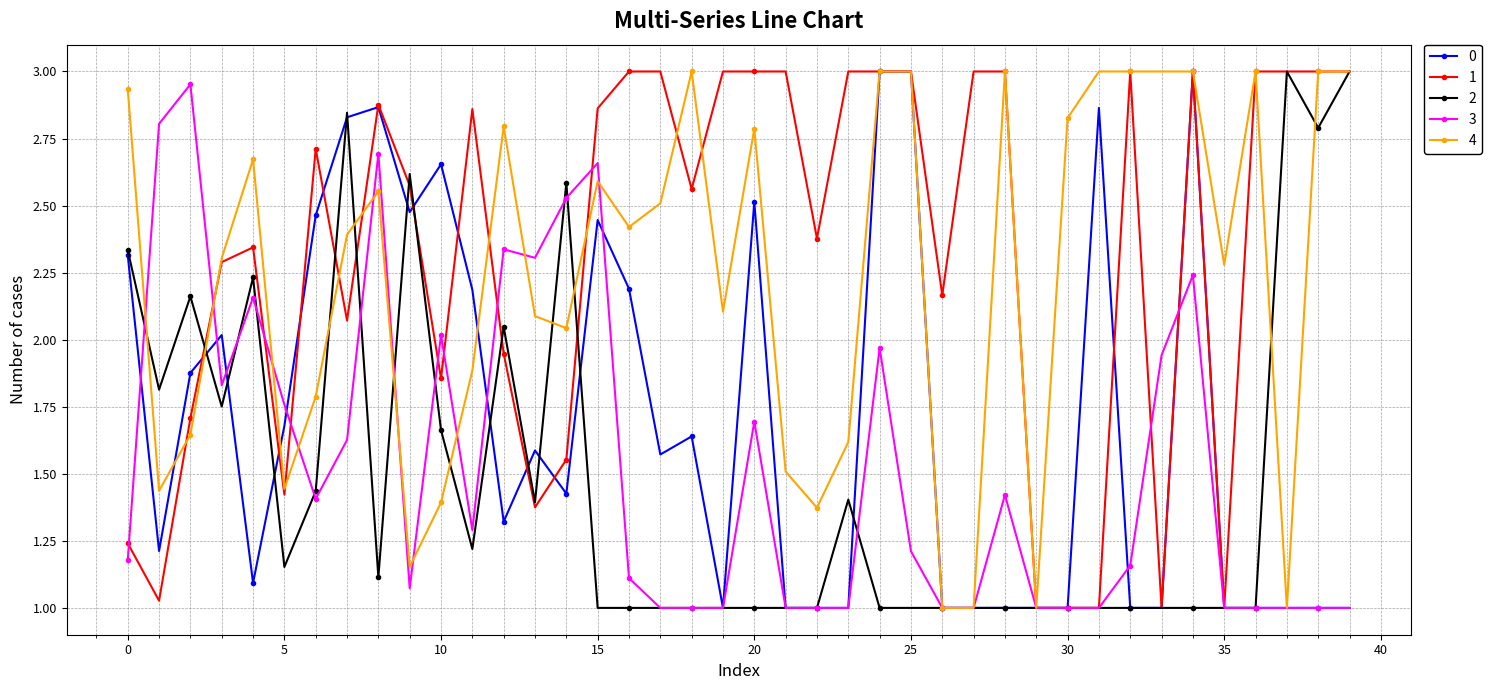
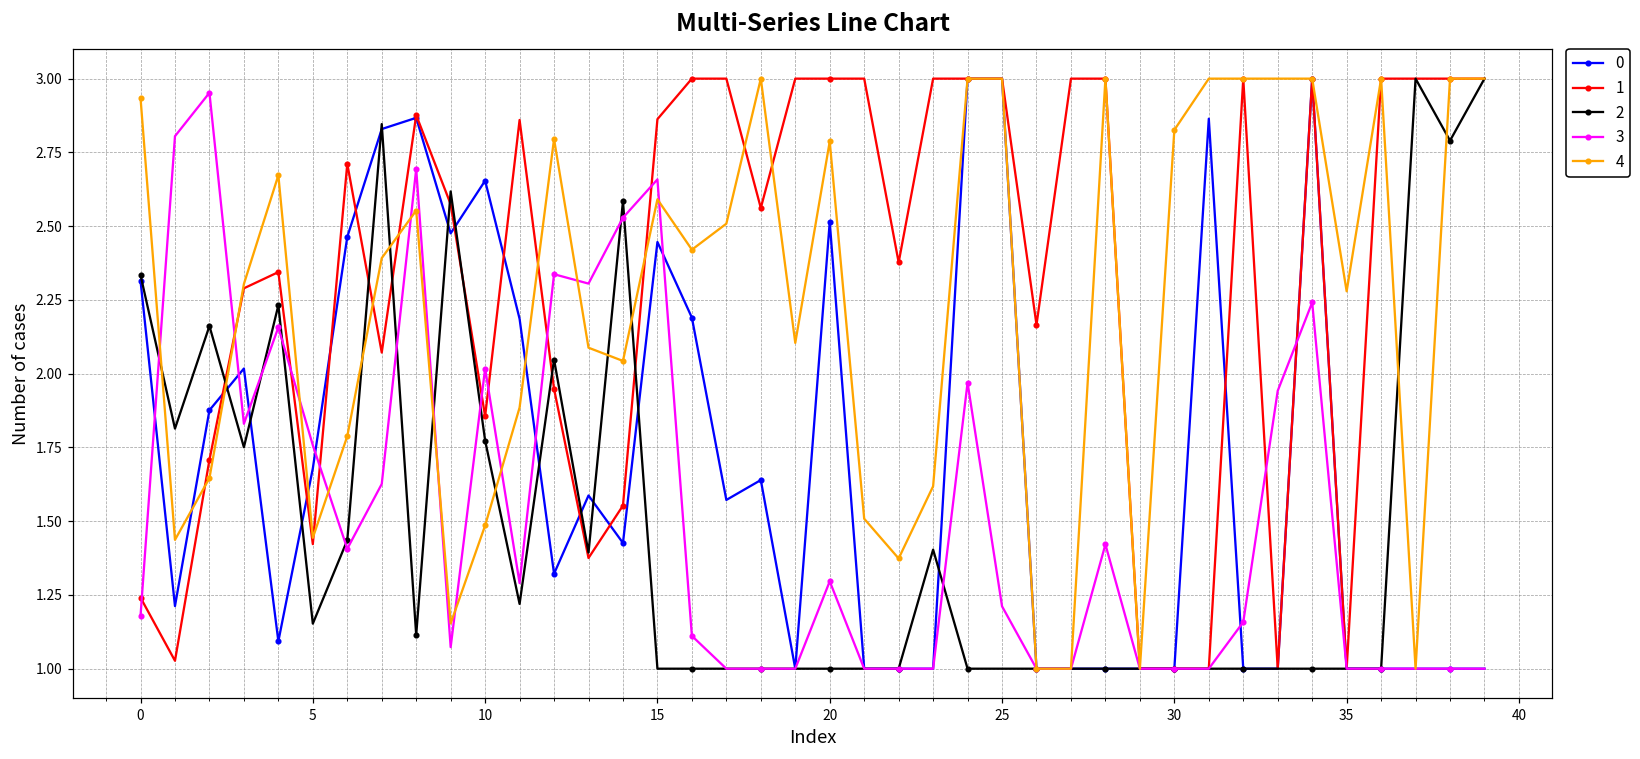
  {
    "0": {
      "0": 2.32,
      "5": 1.68,
      "10": 2.65,
      "15": 2.45,
      "20": 2.51
    },
    "1": {
      "0": 1.24,
      "5": 1.42,
      "10": 1.86,
      "15": 2.86,
      "20": 3.00
    },
    "2": {
      "0": 2.33,
      "5": 1.15,
-     "10": 1.66,
+     "10": 1.77,
      "15": 1.00,
      "20": 1.00,
      "25": 1.00
    },
    "3": {
      "0": 1.18,
      "5": 1.76,
      "10": 2.02,
      "15": 2.66,
-     "20": 1.69,
+     "20": 1.30,
      "25": 1.21
    },
    "4": {
      "0": 2.93,
      "5": 1.44,
-     "10": 1.39,
+     "10": 1.49,
      "15": 2.59,
      "20": 2.79,
      "30": 2.83,
      "35": 2.28
    }
  }
